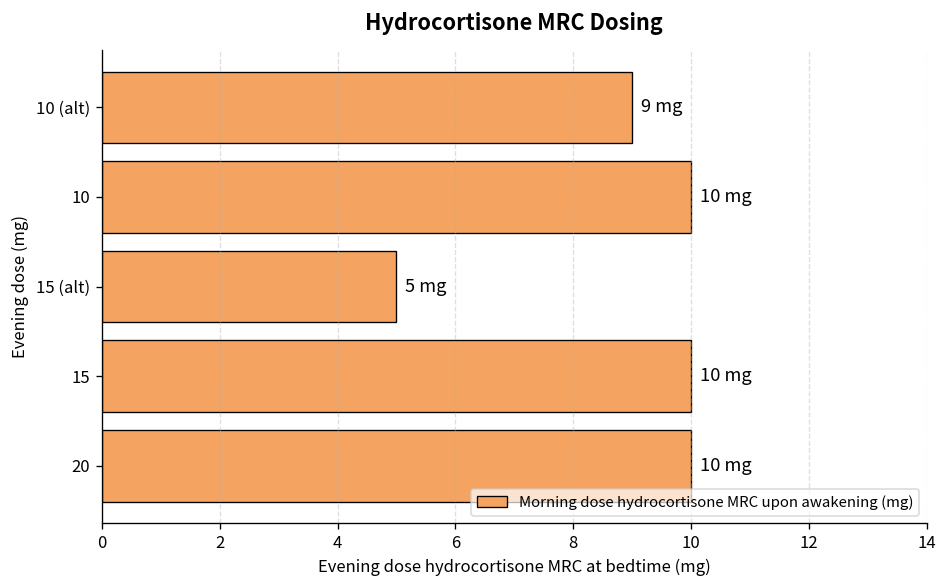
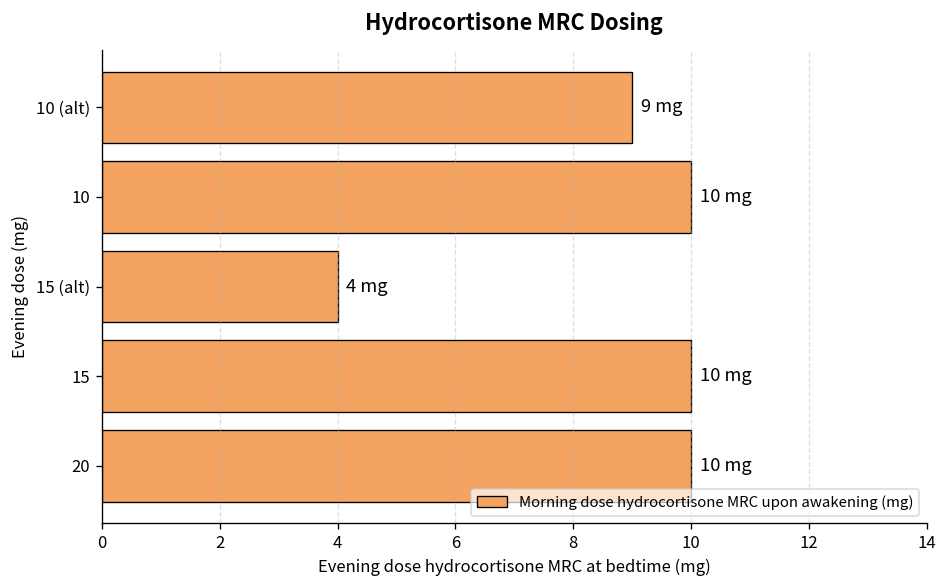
  {
    "10 (alt)": 9,
    "10": 10,
-   "15 (alt)": 5,
+   "15 (alt)": 4,
    "15": 10,
    "20": 10
  }
